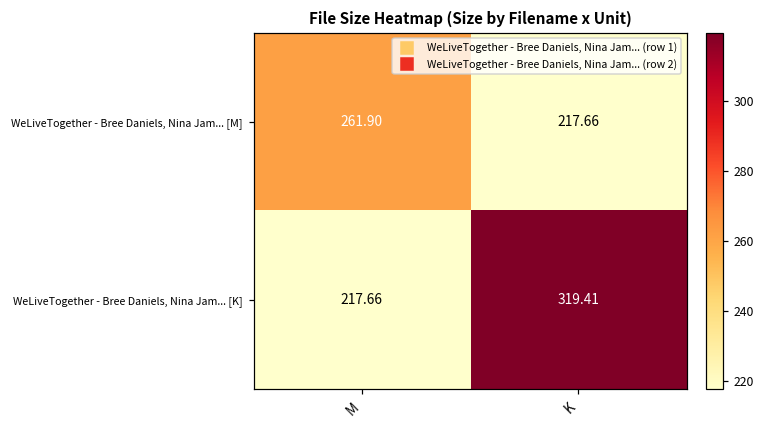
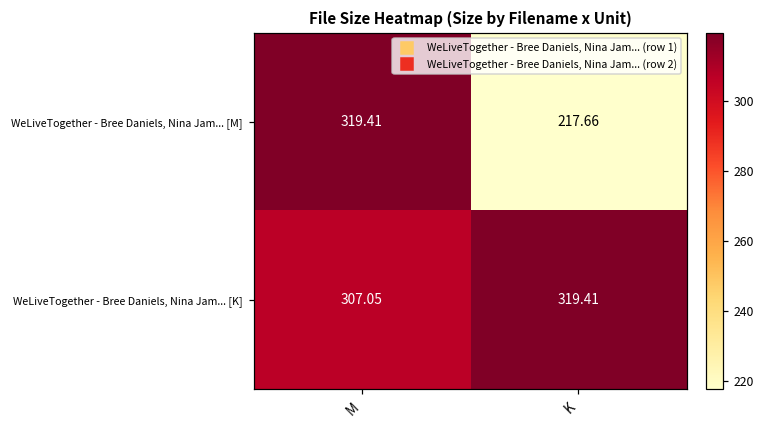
  {
    "WeLiveTogether - Bree Daniels, Nina Jam... [M]": {
-     "M": 261.90,
+     "M": 319.41,
      "K": 217.66
    },
    "WeLiveTogether - Bree Daniels, Nina Jam... [K]": {
-     "M": 217.66,
+     "M": 307.05,
      "K": 319.41
    }
  }
